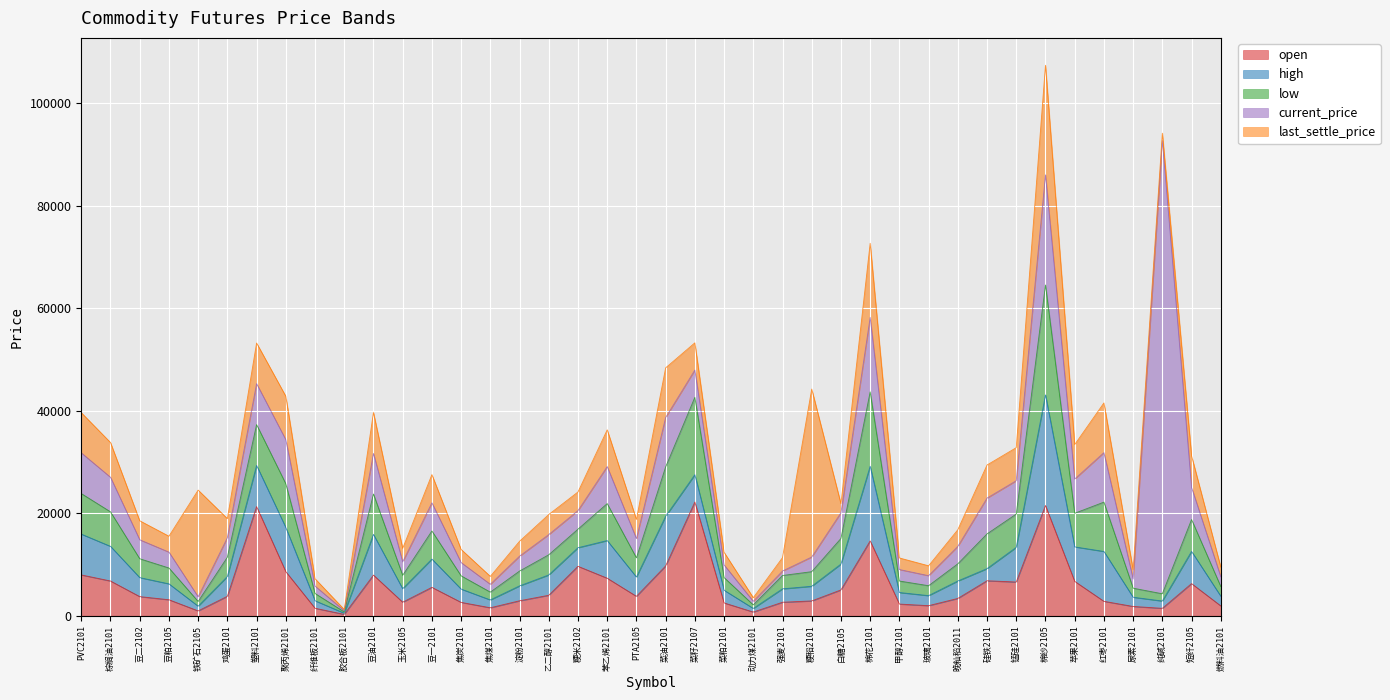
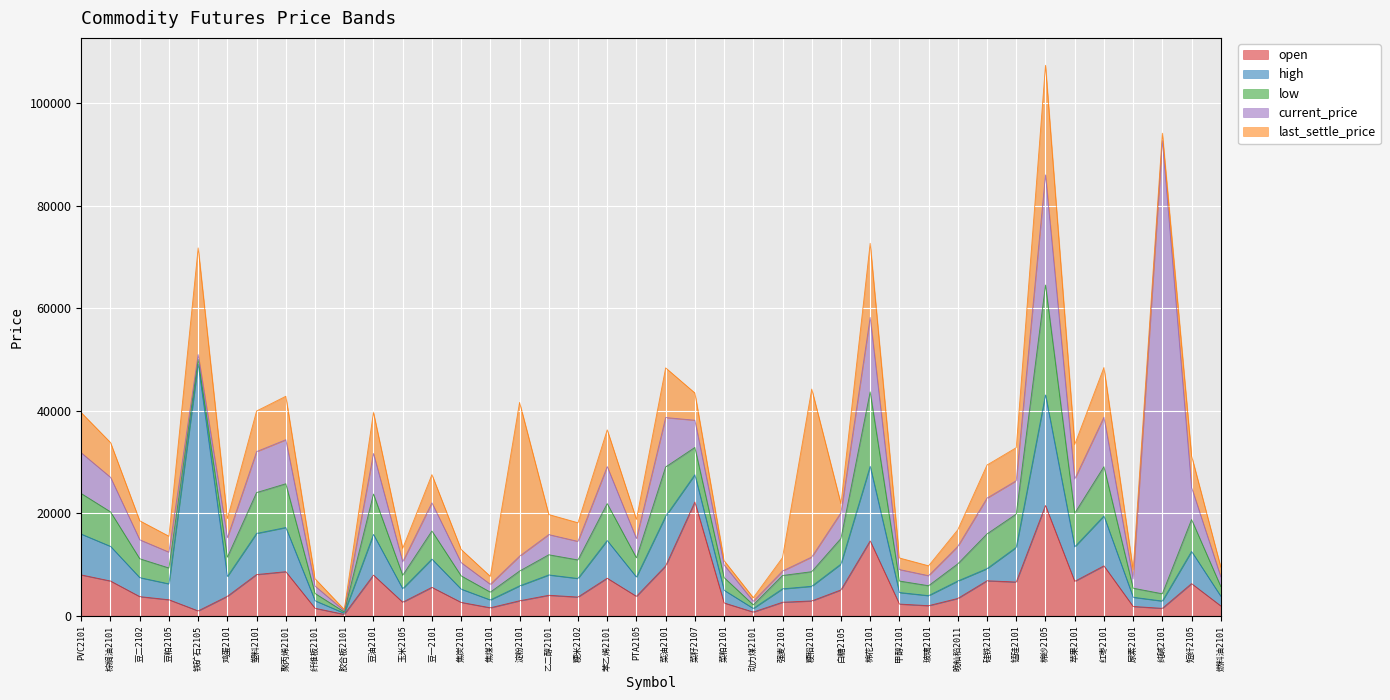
  {
    "open": {
      "PVC2101": 8000,
      "棕榈油2101": 7000,
      "豆二2102": 4000,
      "豆粕2105": 3000,
      "铁矿石2105": 1000,
      "鸡蛋2101": 4000,
-     "塑料2101": 21000,
+     "塑料2101": 8000,
      "聚丙烯2101": 9000,
      "纤维板2101": 1000,
      "豆油2101": 8000,
      "玉米2105": 3000,
      "豆一2101": 6000,
      "焦炭2101": 3000,
      "焦煤2101": 2000,
      "淀粉2101": 3000,
      "乙二醇2101": 4000,
-     "粳米2102": 10000,
+     "粳米2102": 4000,
      "苯乙烯2101": 7000,
      "PTA2105": 4000,
      "菜油2101": 10000,
      "菜籽2107": 22000,
      "菜粕2101": 2000,
      "动力煤2101": 1000,
      "强麦2101": 3000,
      "粳稻2101": 3000,
      "白糖2105": 5000,
      "棉花2101": 15000,
      "甲醇2101": 2000,
      "玻璃2101": 2000,
      "晚籼稻2011": 3000,
      "硅铁2101": 7000,
      "锰硅2101": 7000,
      "棉纱2105": 21000,
      "苹果2101": 7000,
-     "红枣2101": 3000,
+     "红枣2101": 10000,
      "尿素2101": 2000,
      "纯碱2101": 1000,
      "短纤2105": 6000,
      "燃料油2101": 2000
    },
    "high": {
      "PVC2101": 8000,
      "棕榈油2101": 7000,
      "豆二2102": 4000,
      "豆粕2105": 3000,
-     "铁矿石2105": 1000,
+     "铁矿石2105": 48000,
      "鸡蛋2101": 4000,
      "塑料2101": 8000,
      "聚丙烯2101": 9000,
      "纤维板2101": 1000,
      "豆油2101": 8000,
      "玉米2105": 3000,
      "豆一2101": 6000,
      "焦炭2101": 3000,
      "焦煤2101": 2000,
      "淀粉2101": 3000,
      "乙二醇2101": 4000,
      "粳米2102": 4000,
      "苯乙烯2101": 7000,
      "PTA2105": 4000,
      "菜油2101": 10000,
      "菜籽2107": 5000,
      "菜粕2101": 2000,
      "动力煤2101": 1000,
      "强麦2101": 3000,
      "粳稻2101": 3000,
      "白糖2105": 5000,
      "棉花2101": 15000,
      "甲醇2101": 2000,
      "玻璃2101": 2000,
      "晚籼稻2011": 3000,
      "硅铁2101": 2000,
      "锰硅2101": 7000,
      "棉纱2105": 22000,
      "苹果2101": 7000,
      "红枣2101": 10000,
      "尿素2101": 2000,
      "纯碱2101": 1000,
      "短纤2105": 6000,
      "燃料油2101": 2000
    },
    "low": {
      "PVC2101": 8000,
      "棕榈油2101": 7000,
      "豆二2102": 4000,
      "豆粕2105": 3000,
      "铁矿石2105": 1000,
      "鸡蛋2101": 4000,
      "塑料2101": 8000,
      "聚丙烯2101": 9000,
      "纤维板2101": 1000,
      "豆油2101": 8000,
      "玉米2105": 3000,
      "豆一2101": 5000,
      "焦炭2101": 3000,
      "焦煤2101": 2000,
      "淀粉2101": 3000,
      "乙二醇2101": 4000,
      "粳米2102": 4000,
      "苯乙烯2101": 7000,
      "PTA2105": 4000,
      "菜油2101": 10000,
-     "菜籽2107": 15000,
+     "菜籽2107": 5000,
      "菜粕2101": 2000,
      "动力煤2101": 1000,
      "强麦2101": 3000,
      "粳稻2101": 3000,
      "白糖2105": 5000,
      "棉花2101": 15000,
      "甲醇2101": 2000,
      "玻璃2101": 2000,
      "晚籼稻2011": 3000,
      "硅铁2101": 7000,
      "锰硅2101": 6000,
      "棉纱2105": 21000,
      "苹果2101": 7000,
      "红枣2101": 10000,
      "尿素2101": 2000,
      "纯碱2101": 1000,
      "短纤2105": 6000,
      "燃料油2101": 2000
    },
    "current_price": {
      "PVC2101": 8000,
      "棕榈油2101": 7000,
      "豆二2102": 4000,
      "豆粕2105": 3000,
      "铁矿石2105": 1000,
      "鸡蛋2101": 4000,
      "塑料2101": 8000,
      "聚丙烯2101": 9000,
      "纤维板2101": 1000,
      "豆油2101": 8000,
      "玉米2105": 3000,
      "豆一2101": 5000,
      "焦炭2101": 3000,
      "焦煤2101": 2000,
      "淀粉2101": 3000,
      "乙二醇2101": 4000,
      "粳米2102": 4000,
      "苯乙烯2101": 7000,
      "PTA2105": 4000,
      "菜油2101": 10000,
      "菜籽2107": 5000,
      "菜粕2101": 2000,
      "动力煤2101": 1000,
      "强麦2101": 1000,
      "粳稻2101": 3000,
      "白糖2105": 5000,
      "棉花2101": 15000,
      "甲醇2101": 2000,
      "玻璃2101": 2000,
      "晚籼稻2011": 3000,
      "硅铁2101": 7000,
      "锰硅2101": 7000,
      "棉纱2105": 21000,
      "苹果2101": 7000,
      "红枣2101": 10000,
      "尿素2101": 2000,
      "纯碱2101": 88000,
      "短纤2105": 6000,
      "燃料油2101": 2000
    },
    "last_settle_price": {
      "PVC2101": 8000,
      "棕榈油2101": 7000,
      "豆二2102": 4000,
      "豆粕2105": 3000,
      "铁矿石2105": 21000,
      "鸡蛋2101": 4000,
      "塑料2101": 8000,
      "聚丙烯2101": 8000,
      "纤维板2101": 1000,
      "豆油2101": 8000,
      "玉米2105": 3000,
      "豆一2101": 6000,
      "焦炭2101": 3000,
      "焦煤2101": 2000,
-     "淀粉2101": 3000,
+     "淀粉2101": 30000,
      "乙二醇2101": 4000,
      "粳米2102": 4000,
      "苯乙烯2101": 7000,
      "PTA2105": 4000,
      "菜油2101": 10000,
      "菜籽2107": 5000,
-     "菜粕2101": 2000,
+     "菜粕2101": 1000,
      "动力煤2101": 1000,
      "强麦2101": 3000,
      "粳稻2101": 33000,
      "白糖2105": 2000,
      "棉花2101": 14000,
      "甲醇2101": 2000,
      "玻璃2101": 2000,
      "晚籼稻2011": 3000,
      "硅铁2101": 6000,
      "锰硅2101": 6000,
      "棉纱2105": 21000,
      "苹果2101": 7000,
      "红枣2101": 10000,
      "尿素2101": 2000,
      "纯碱2101": 1000,
      "短纤2105": 6000,
      "燃料油2101": 2000
    }
  }
